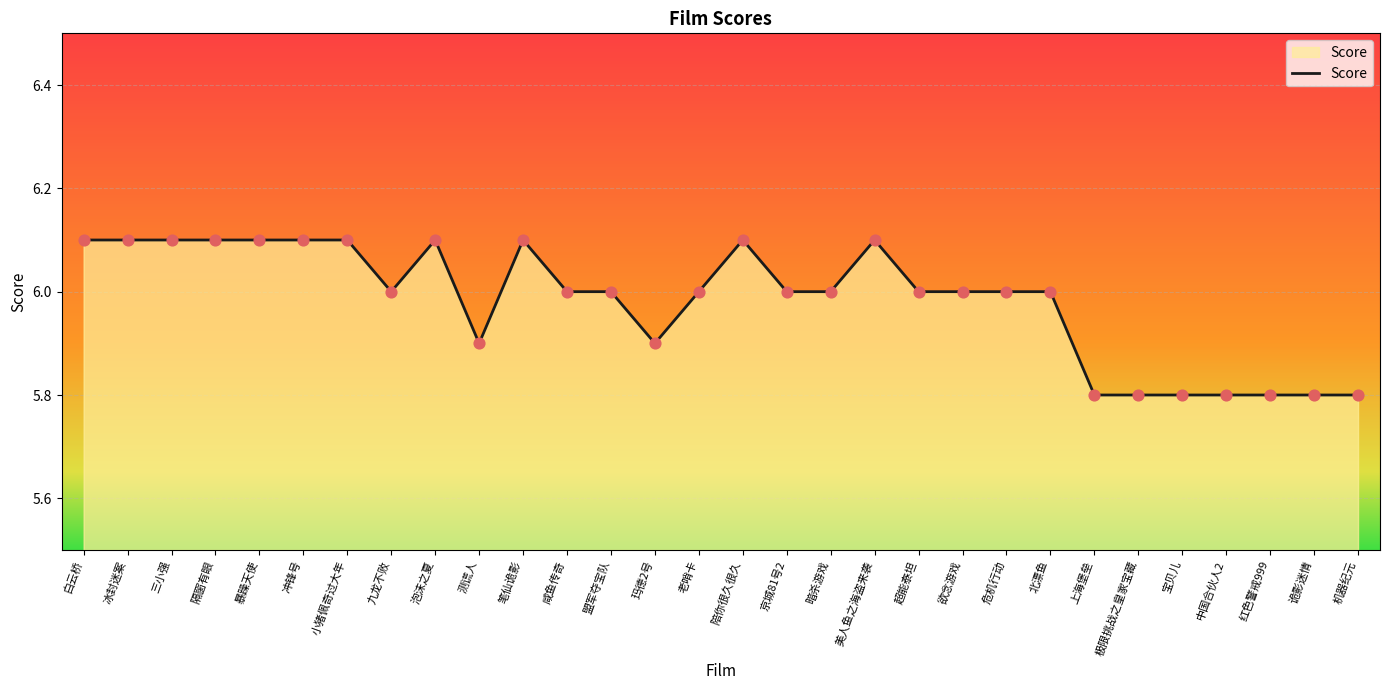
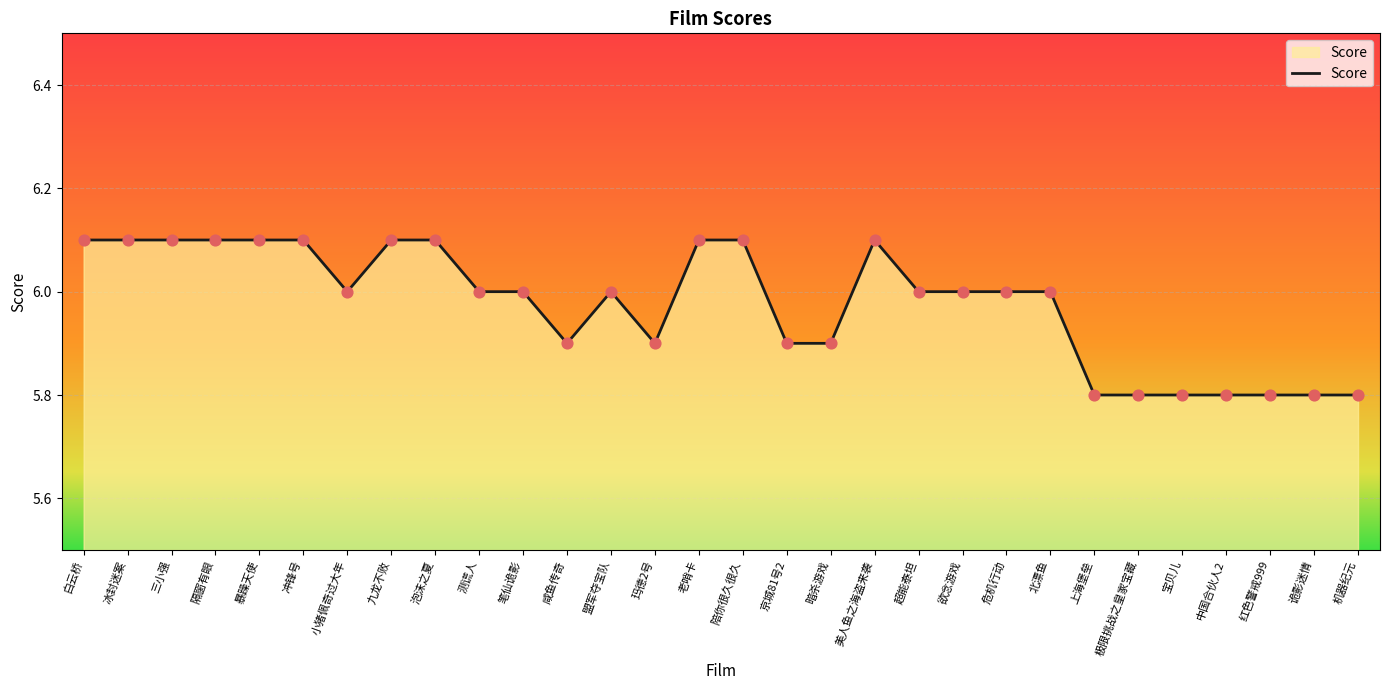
  {
    "白云桥": 6.1,
    "冰封迷案": 6.1,
    "三小强": 6.1,
    "隔窗有眼": 6.1,
    "暴躁天使": 6.1,
    "冲锋号": 6.1,
-   "小猪佩奇过大年": 6.1,
-   "九龙不败": 6.0,
+   "小猪佩奇过大年": 6.0,
+   "九龙不败": 6.1,
    "泡沫之夏": 6.1,
-   "测谎人": 5.9,
-   "笔仙诡影": 6.1,
-   "咸鱼传奇": 6.0,
+   "测谎人": 6.0,
+   "笔仙诡影": 6.0,
+   "咸鱼传奇": 5.9,
    "盟军夺宝队": 6.0,
    "玛德2号": 5.9,
-   "老哨卡": 6.0,
+   "老哨卡": 6.1,
    "陪你很久很久": 6.1,
-   "京城81号2": 6.0,
-   "暗杀游戏": 6.0,
+   "京城81号2": 5.9,
+   "暗杀游戏": 5.9,
    "美人鱼之海盗来袭": 6.1,
    "超能泰坦": 6.0,
    "欲念游戏": 6.0,
    "危机行动": 6.0,
    "北漂鱼": 6.0,
    "上海堡垒": 5.8,
    "极限挑战之皇家宝藏": 5.8,
    "宝贝儿": 5.8,
    "中国合伙人2": 5.8,
    "红色警戒999": 5.8,
    "诡影迷情": 5.8,
    "机器纪元": 5.8
  }
